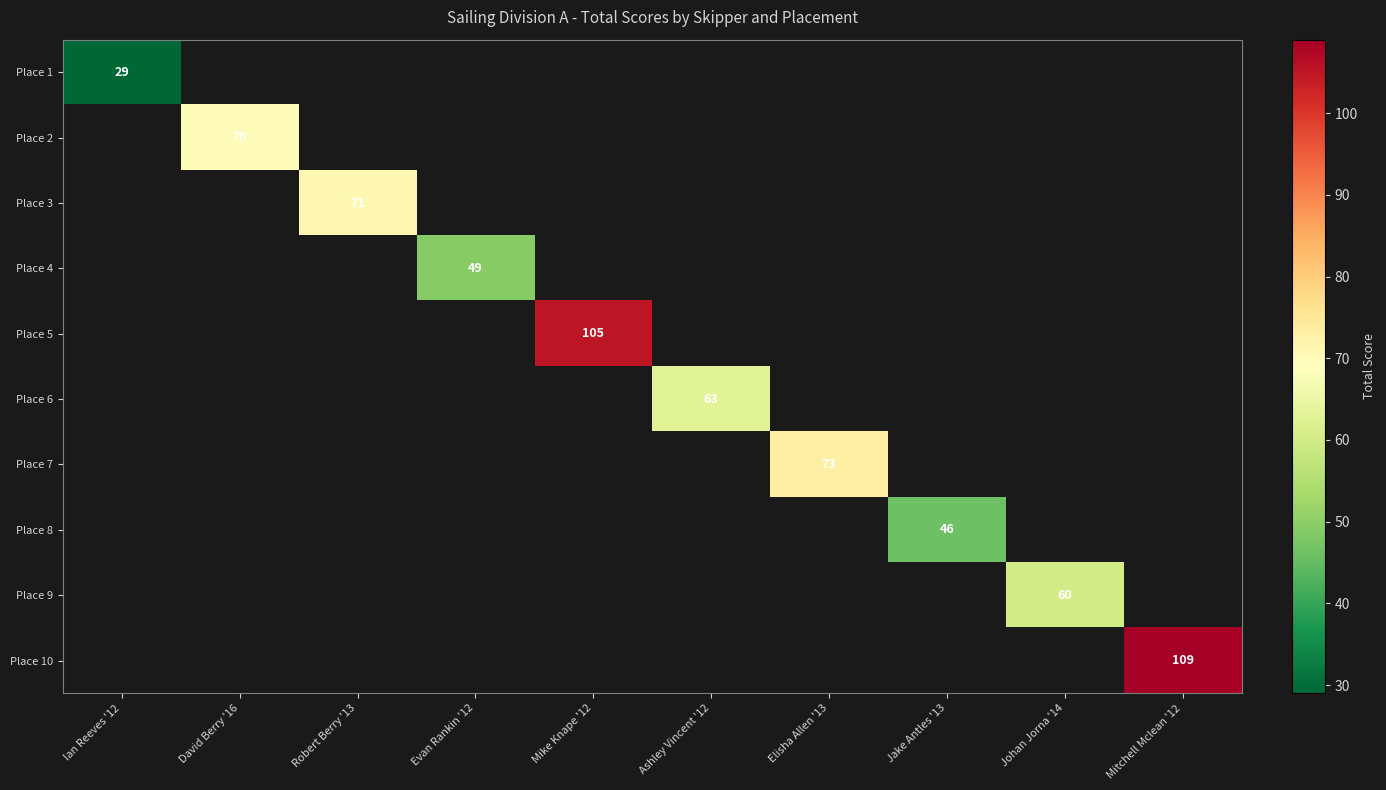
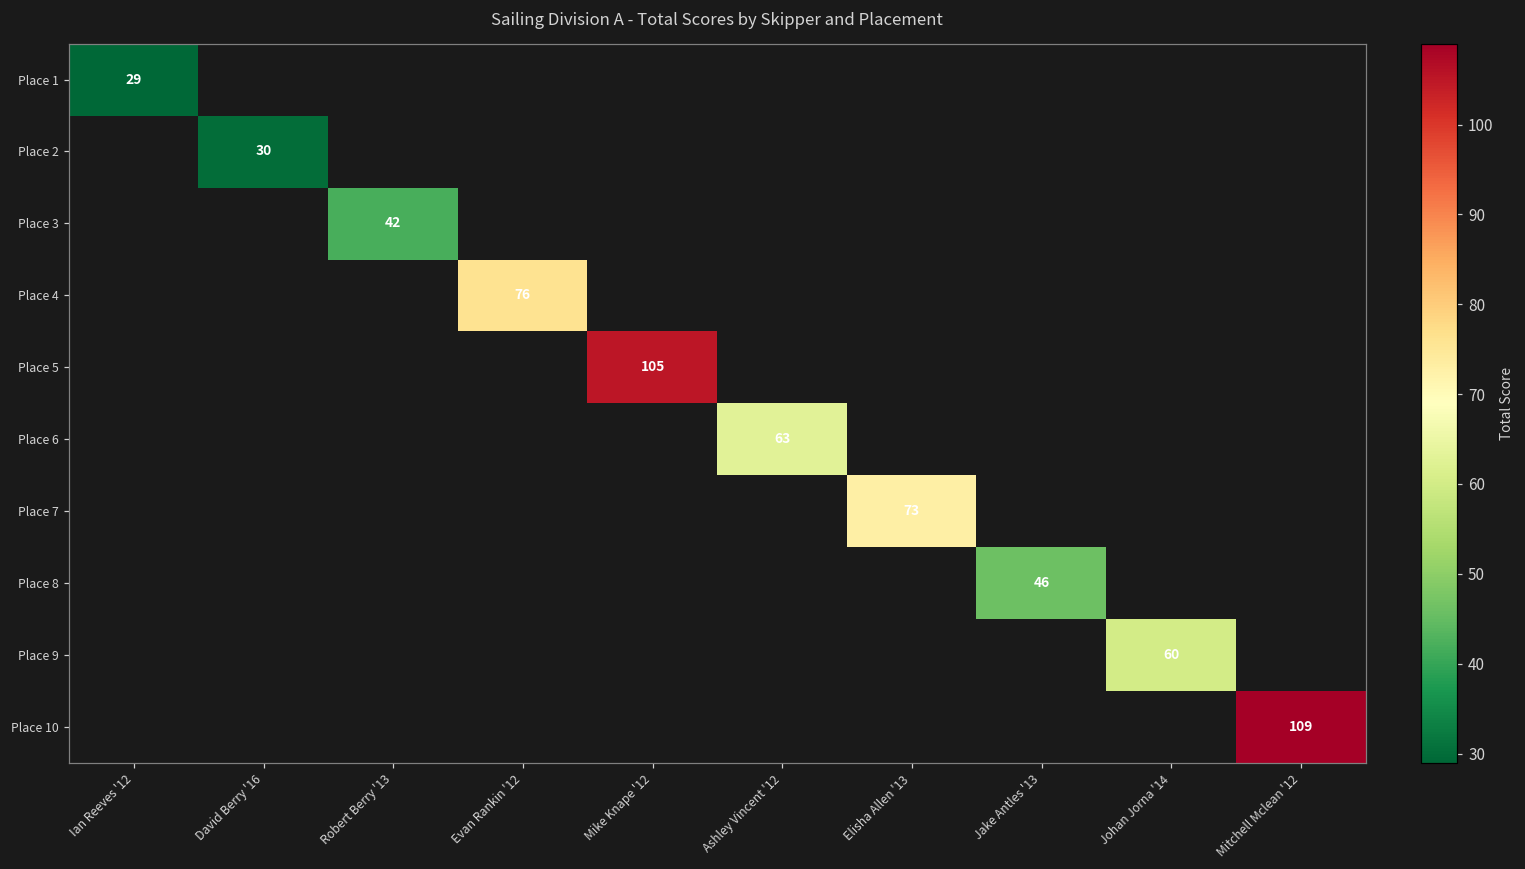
  {
    "Place 1": {
      "Ian Reeves '12": 29
    },
    "Place 2": {
-     "David Berry '16": 70
+     "David Berry '16": 30
    },
    "Place 3": {
-     "Robert Berry '13": 71
+     "Robert Berry '13": 42
    },
    "Place 4": {
-     "Evan Rankin '12": 49
+     "Evan Rankin '12": 76
    },
    "Place 5": {
      "Mike Knape '12": 105
    },
    "Place 6": {
      "Ashley Vincent '12": 63
    },
    "Place 7": {
      "Elisha Allen '13": 73
    },
    "Place 8": {
      "Jake Antles '13": 46
    },
    "Place 9": {
      "Johan Jorna '14": 60
    },
    "Place 10": {
      "Mitchell Mclean '12": 109
    }
  }
